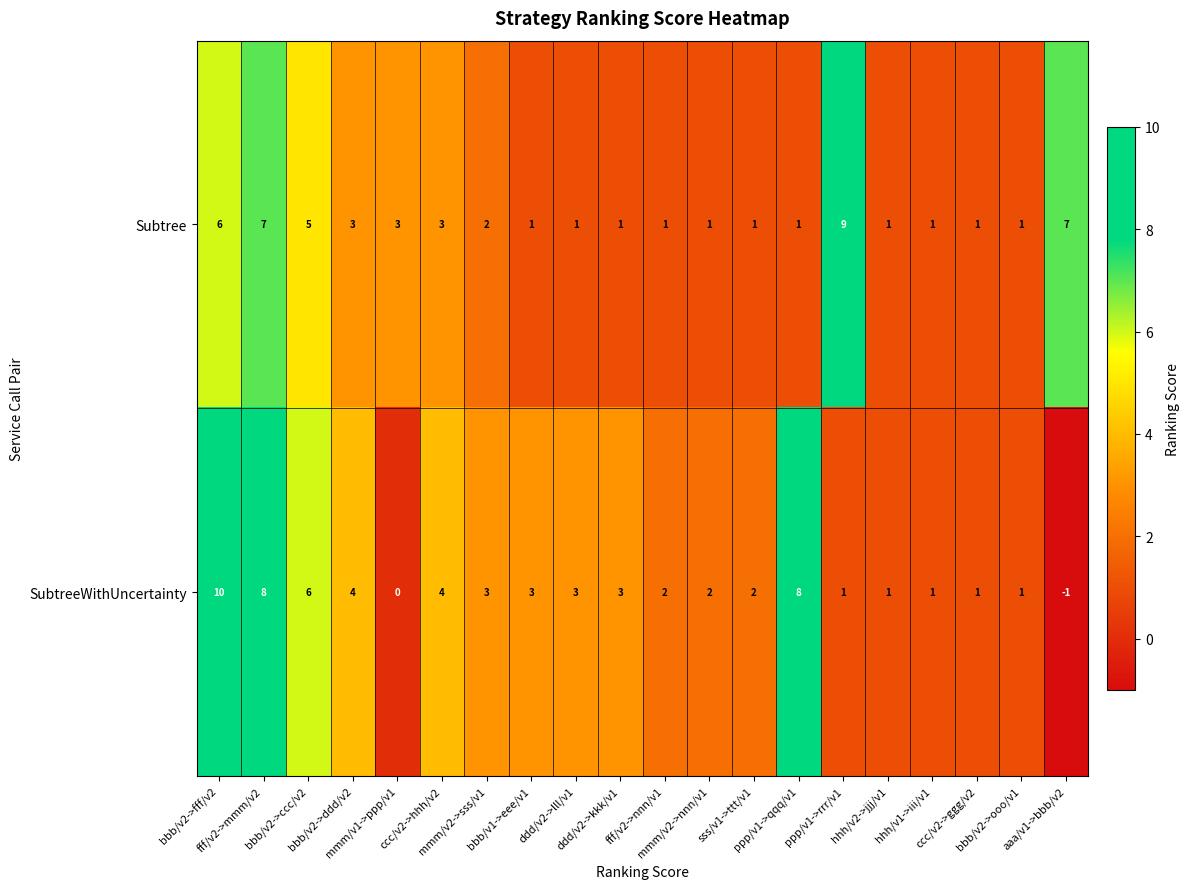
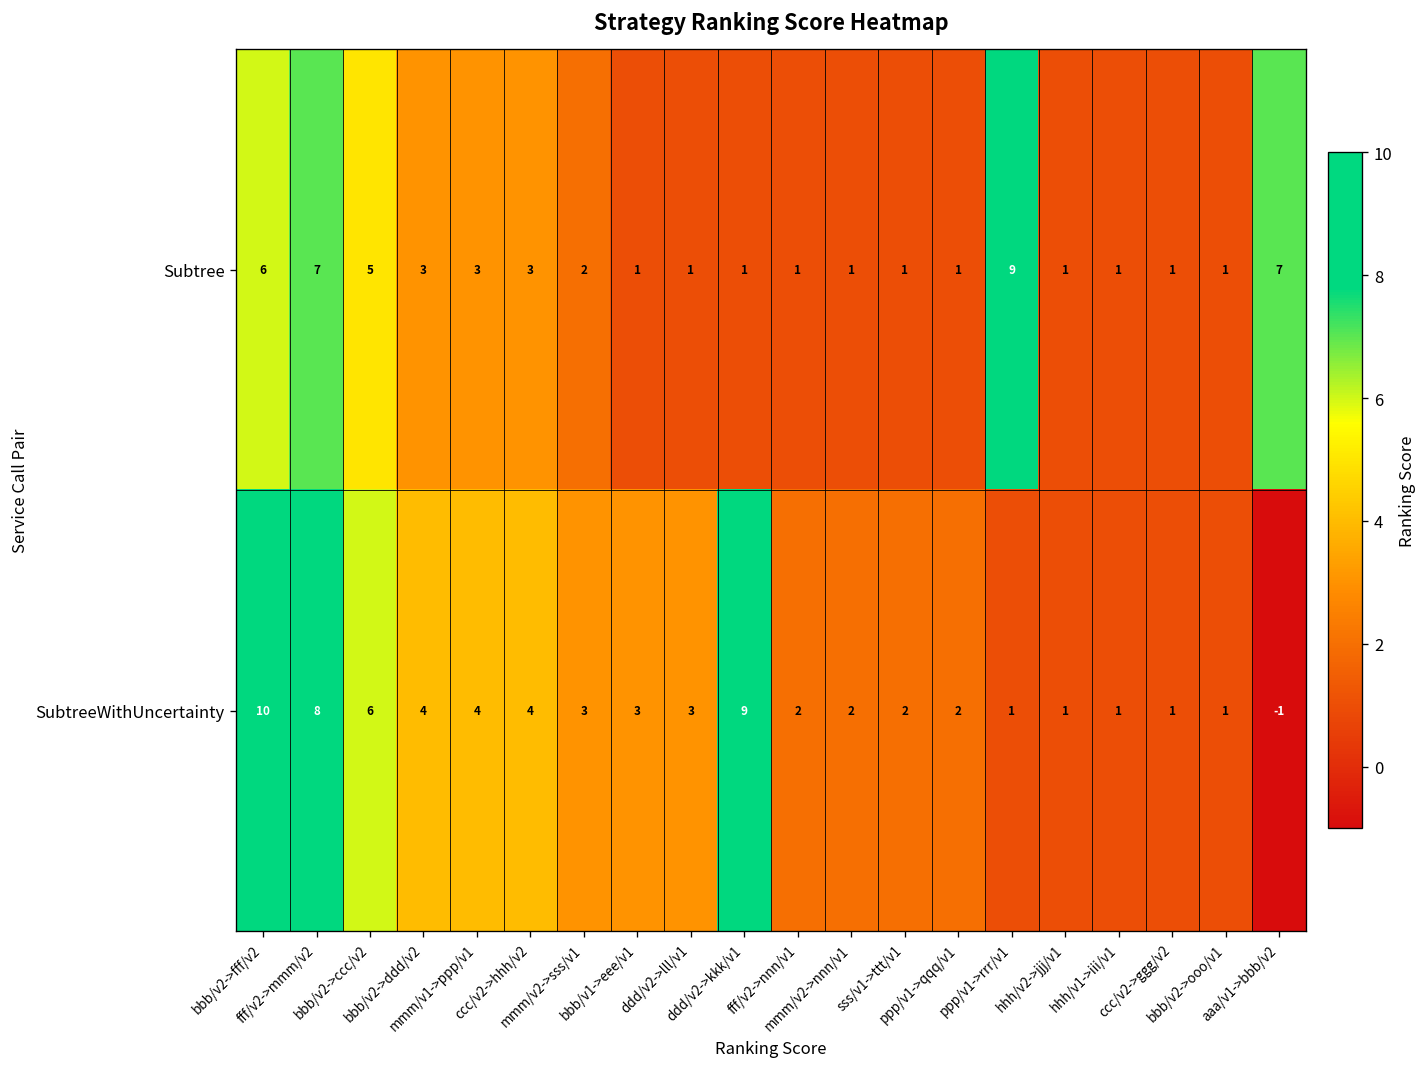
  {
    "Subtree": {
      "bbb/v2->fff/v2": 6,
      "fff/v2->mmm/v2": 7,
      "bbb/v2->ccc/v2": 5,
      "bbb/v2->ddd/v2": 3,
      "mmm/v1->ppp/v1": 3,
      "ccc/v2->hhh/v2": 3,
      "mmm/v2->sss/v1": 2,
      "bbb/v1->eee/v1": 1,
      "ddd/v2->lll/v1": 1,
      "ddd/v2->kkk/v1": 1,
      "fff/v2->nnn/v1": 1,
      "mmm/v2->nnn/v1": 1,
      "sss/v1->ttt/v1": 1,
      "ppp/v1->qqq/v1": 1,
      "ppp/v1->rrr/v1": 9,
      "hhh/v2->jjj/v1": 1,
      "hhh/v1->iii/v1": 1,
      "ccc/v2->ggg/v2": 1,
      "bbb/v2->ooo/v1": 1,
      "aaa/v1->bbb/v2": 7
    },
    "SubtreeWithUncertainty": {
      "bbb/v2->fff/v2": 10,
      "fff/v2->mmm/v2": 8,
      "bbb/v2->ccc/v2": 6,
      "bbb/v2->ddd/v2": 4,
-     "mmm/v1->ppp/v1": 0,
+     "mmm/v1->ppp/v1": 4,
      "ccc/v2->hhh/v2": 4,
      "mmm/v2->sss/v1": 3,
      "bbb/v1->eee/v1": 3,
      "ddd/v2->lll/v1": 3,
-     "ddd/v2->kkk/v1": 3,
+     "ddd/v2->kkk/v1": 9,
      "fff/v2->nnn/v1": 2,
      "mmm/v2->nnn/v1": 2,
      "sss/v1->ttt/v1": 2,
-     "ppp/v1->qqq/v1": 8,
+     "ppp/v1->qqq/v1": 2,
      "ppp/v1->rrr/v1": 1,
      "hhh/v2->jjj/v1": 1,
      "hhh/v1->iii/v1": 1,
      "ccc/v2->ggg/v2": 1,
      "bbb/v2->ooo/v1": 1,
      "aaa/v1->bbb/v2": -1
    }
  }
